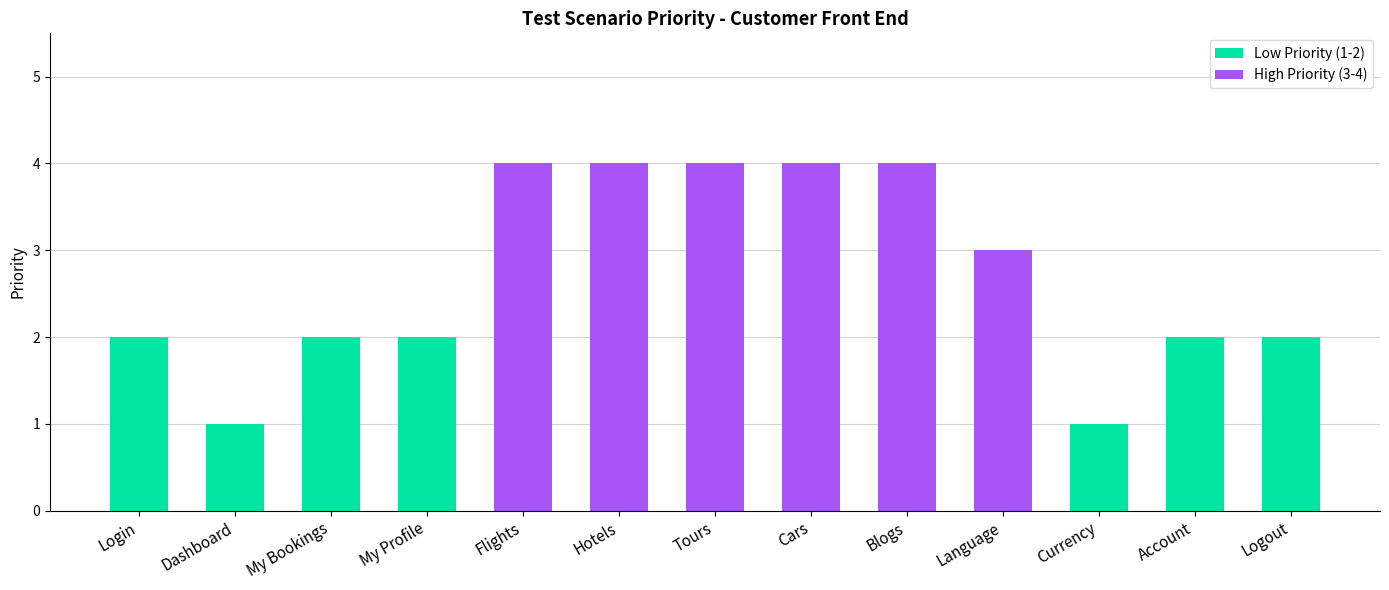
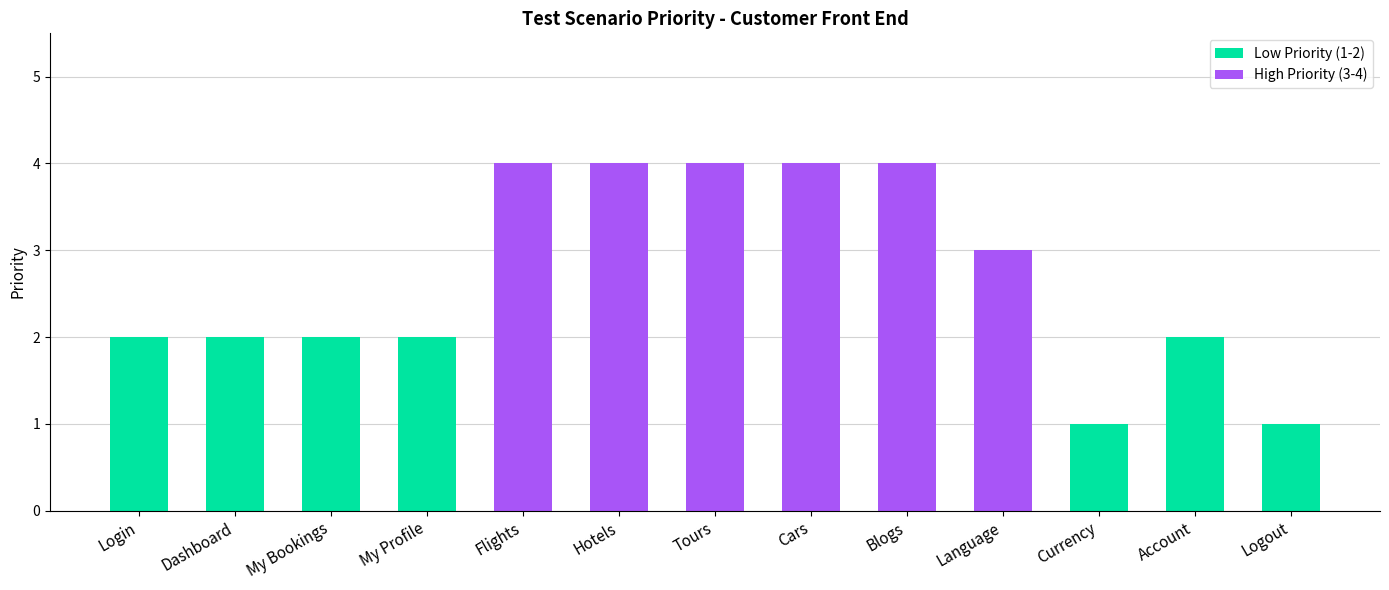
  {
    "Low Priority (1-2)": {
      "Login": 2,
-     "Dashboard": 1,
+     "Dashboard": 2,
      "My Bookings": 2,
      "My Profile": 2,
      "Currency": 1,
      "Account": 2,
-     "Logout": 2
+     "Logout": 1
    },
    "High Priority (3-4)": {
      "Flights": 4,
      "Hotels": 4,
      "Tours": 4,
      "Cars": 4,
      "Blogs": 4,
      "Language": 3
    }
  }
